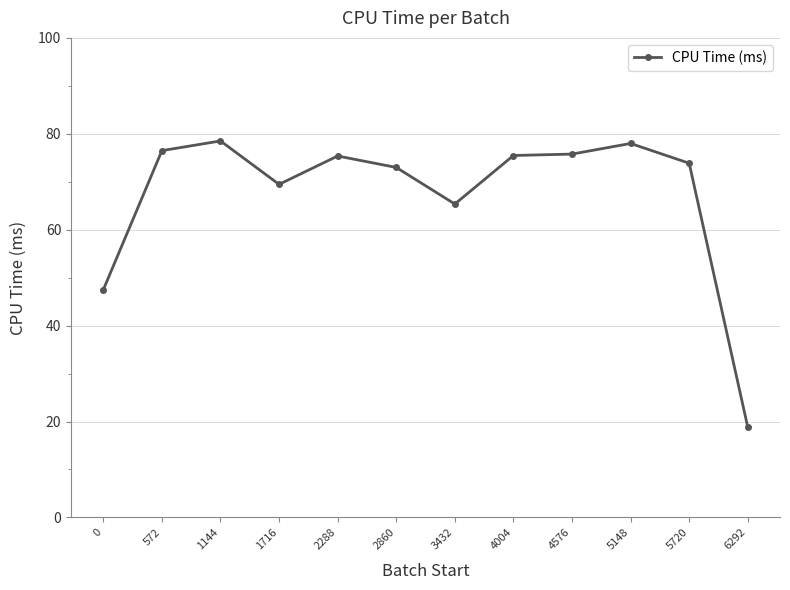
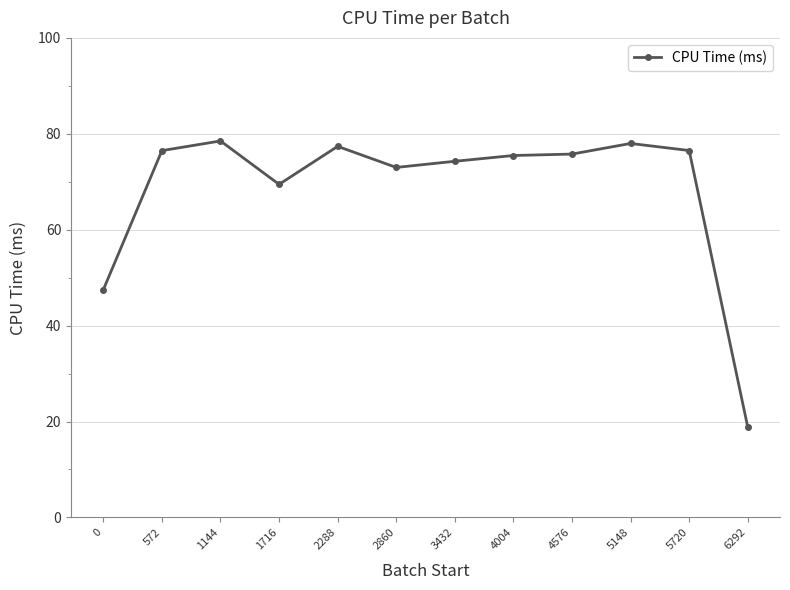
  {
    "0": 47,
    "572": 76,
    "1144": 79,
    "1716": 69,
-   "2288": 75,
+   "2288": 77,
    "2860": 73,
-   "3432": 65,
+   "3432": 74,
    "4004": 75,
    "4576": 76,
    "5148": 78,
-   "5720": 74,
+   "5720": 77,
    "6292": 19
  }
